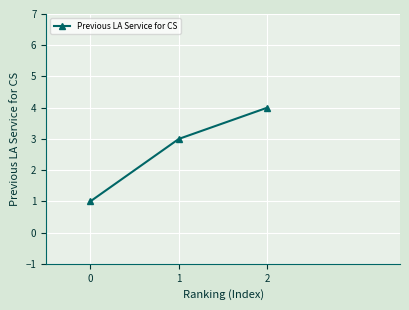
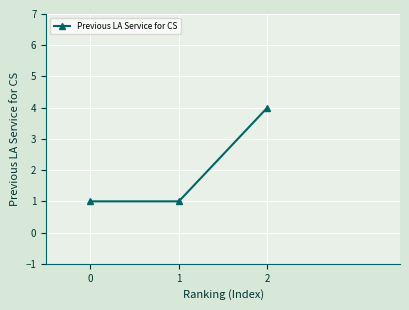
  {
    "0": 1,
-   "1": 3,
+   "1": 1,
    "2": 4
  }
